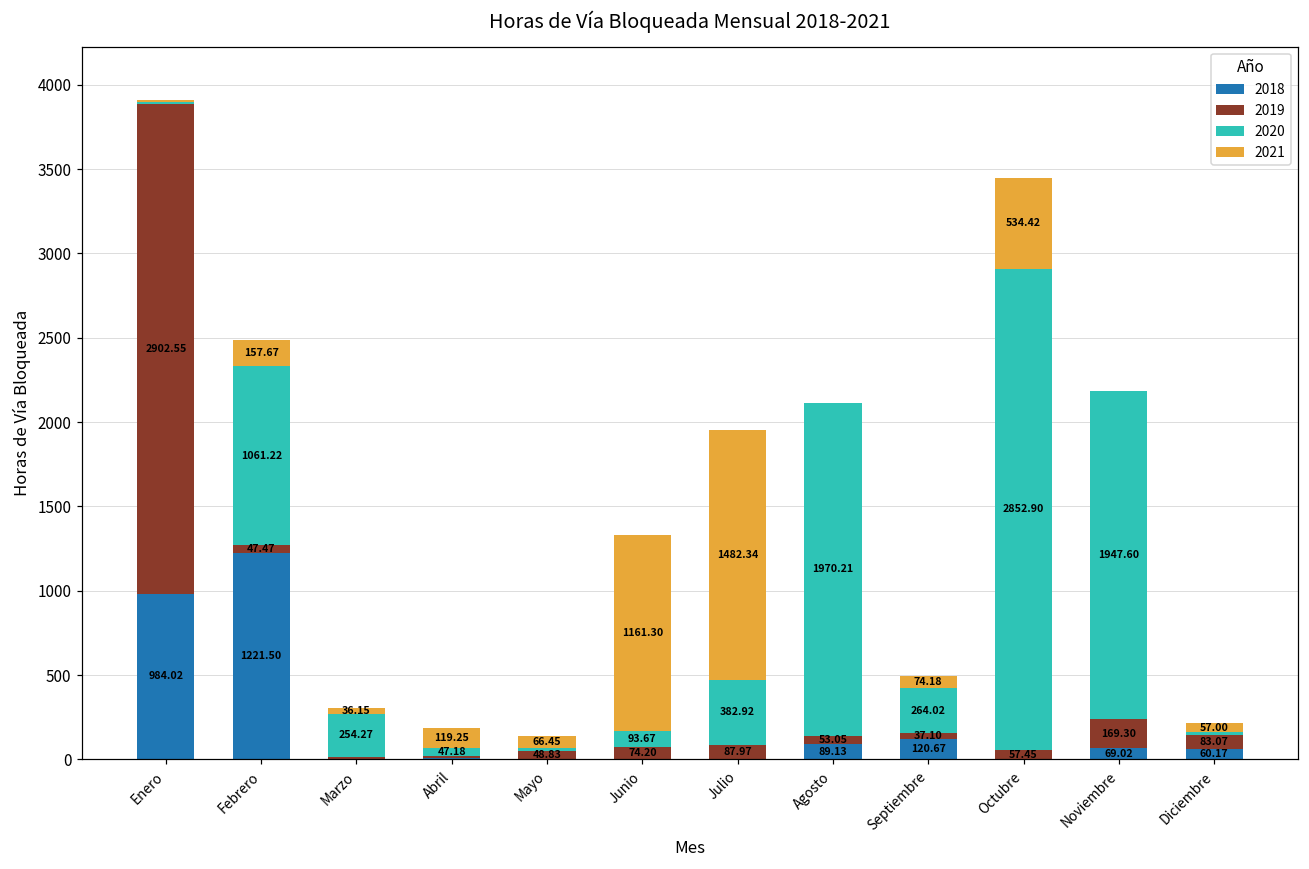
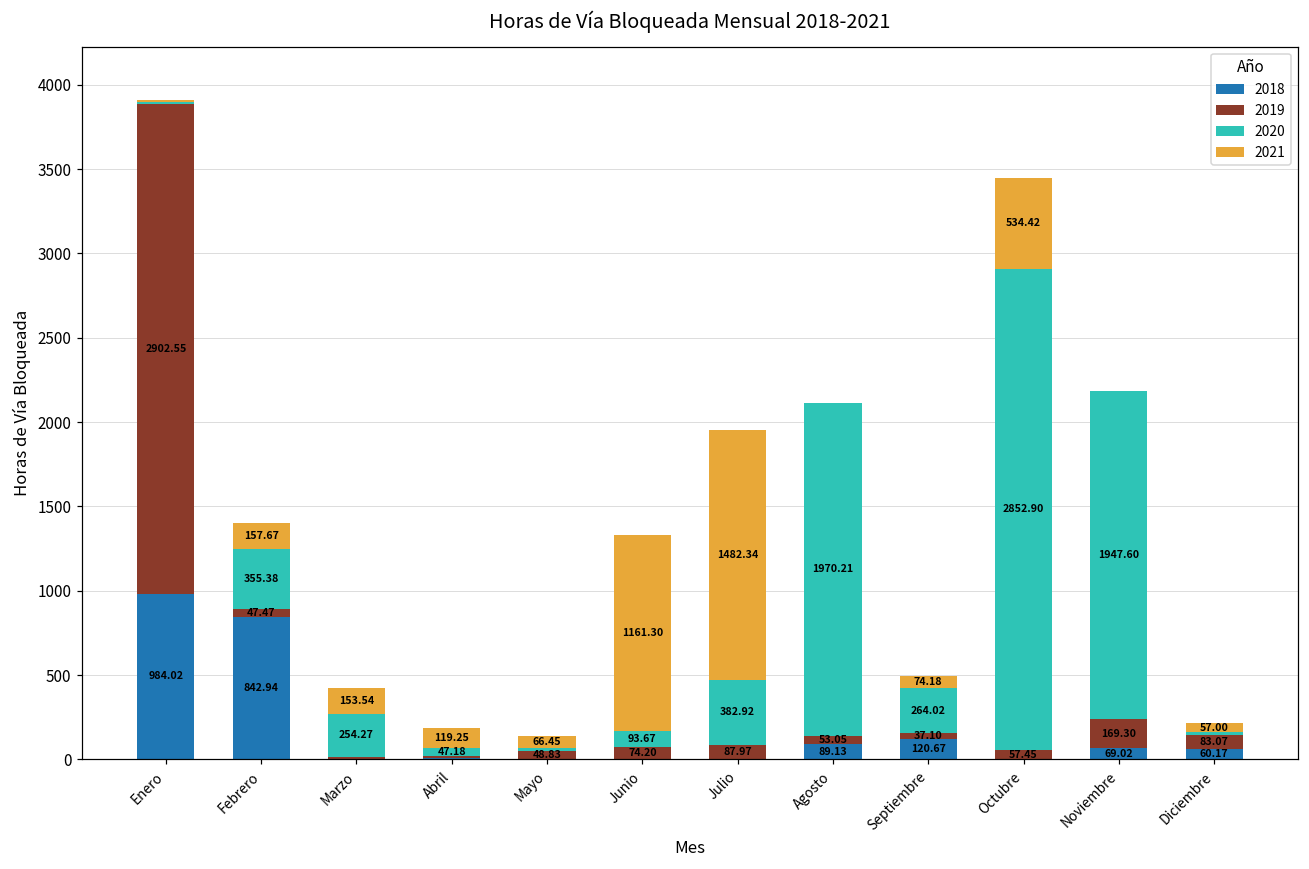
  {
    "2018": {
      "Enero": 984.02,
-     "Febrero": 1221.50,
+     "Febrero": 842.94,
      "Agosto": 89.13,
      "Septiembre": 120.67,
      "Noviembre": 69.02,
      "Diciembre": 60.17
    },
    "2019": {
      "Enero": 2902.55,
      "Febrero": 47.47,
      "Mayo": 48.83,
      "Junio": 74.20,
      "Julio": 87.97,
      "Agosto": 53.05,
      "Septiembre": 37.10,
      "Octubre": 57.45,
      "Noviembre": 169.30,
      "Diciembre": 83.07
    },
    "2020": {
-     "Febrero": 1061.22,
+     "Febrero": 355.38,
      "Marzo": 254.27,
      "Abril": 47.18,
      "Junio": 93.67,
      "Julio": 382.92,
      "Agosto": 1970.21,
      "Septiembre": 264.02,
      "Octubre": 2852.90,
      "Noviembre": 1947.60
    },
    "2021": {
      "Febrero": 157.67,
-     "Marzo": 36.15,
+     "Marzo": 153.54,
      "Abril": 119.25,
      "Mayo": 66.45,
      "Junio": 1161.30,
      "Julio": 1482.34,
      "Septiembre": 74.18,
      "Octubre": 534.42,
      "Diciembre": 57.00
    }
  }
